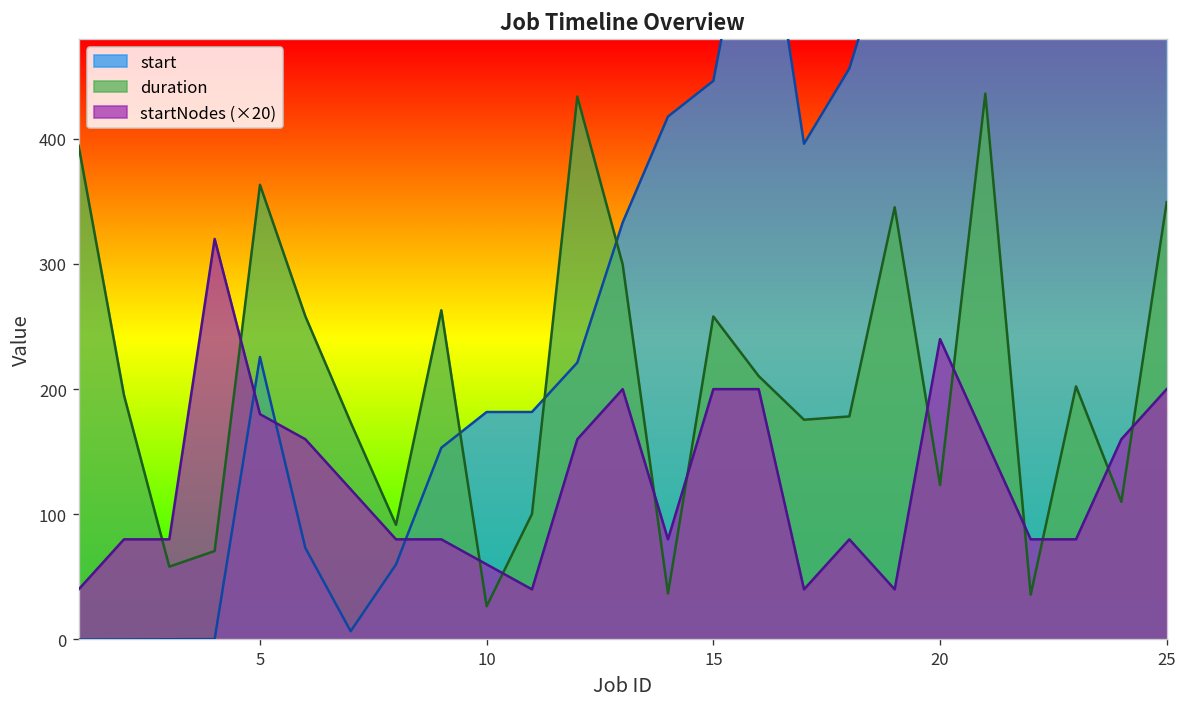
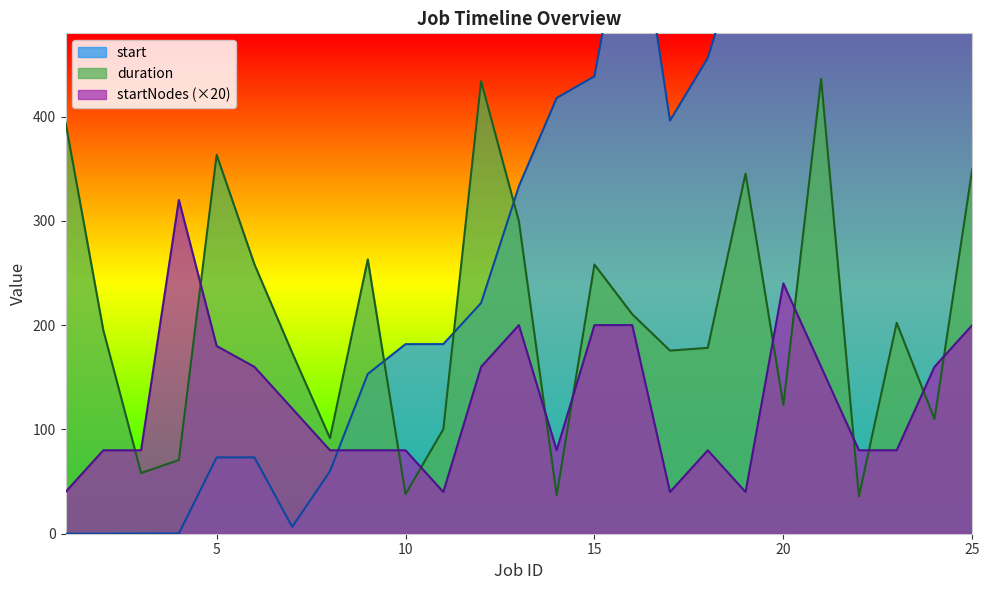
  {
    "start": {
-     "5": 226,
+     "5": 73,
      "10": 182,
-     "15": 446
+     "15": 439
    },
    "duration": {
      "5": 363,
-     "10": 27,
+     "10": 38,
      "15": 258,
      "20": 123,
      "25": 349
    },
    "startNodes (×20)": {
      "5": 180,
-     "10": 60,
+     "10": 80,
      "15": 200,
      "20": 240,
      "25": 200
    }
  }
